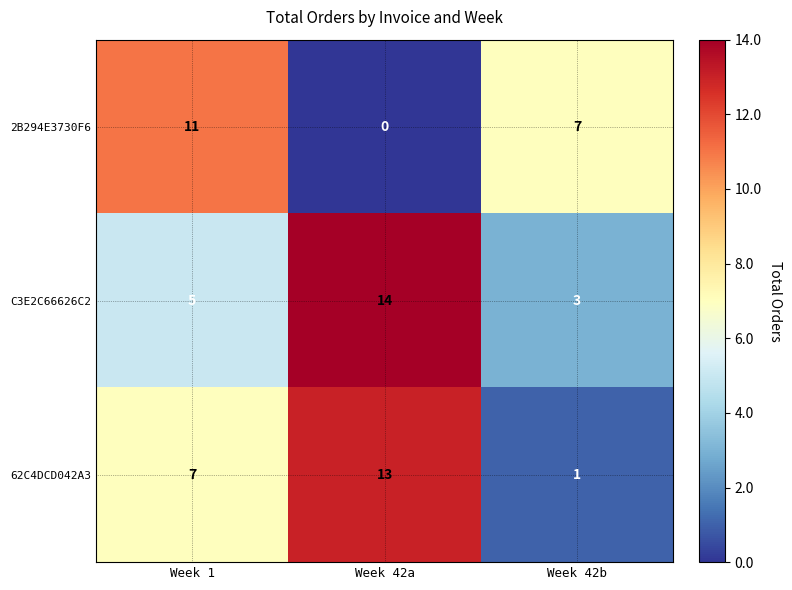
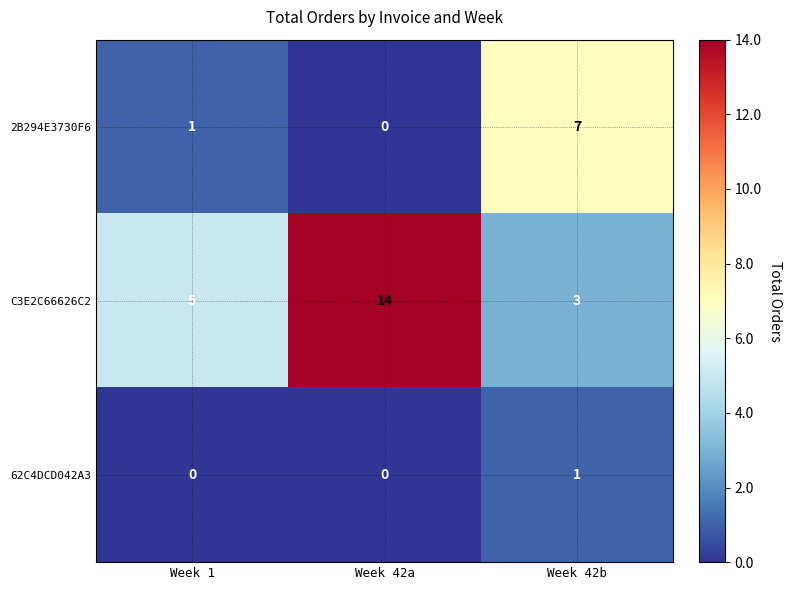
  {
    "2B294E3730F6": {
-     "Week 1": 11,
+     "Week 1": 1,
      "Week 42a": 0,
      "Week 42b": 7
    },
    "C3E2C66626C2": {
      "Week 1": 5,
      "Week 42a": 14,
      "Week 42b": 3
    },
    "62C4DCD042A3": {
-     "Week 1": 7,
-     "Week 42a": 13,
+     "Week 1": 0,
+     "Week 42a": 0,
      "Week 42b": 1
    }
  }
